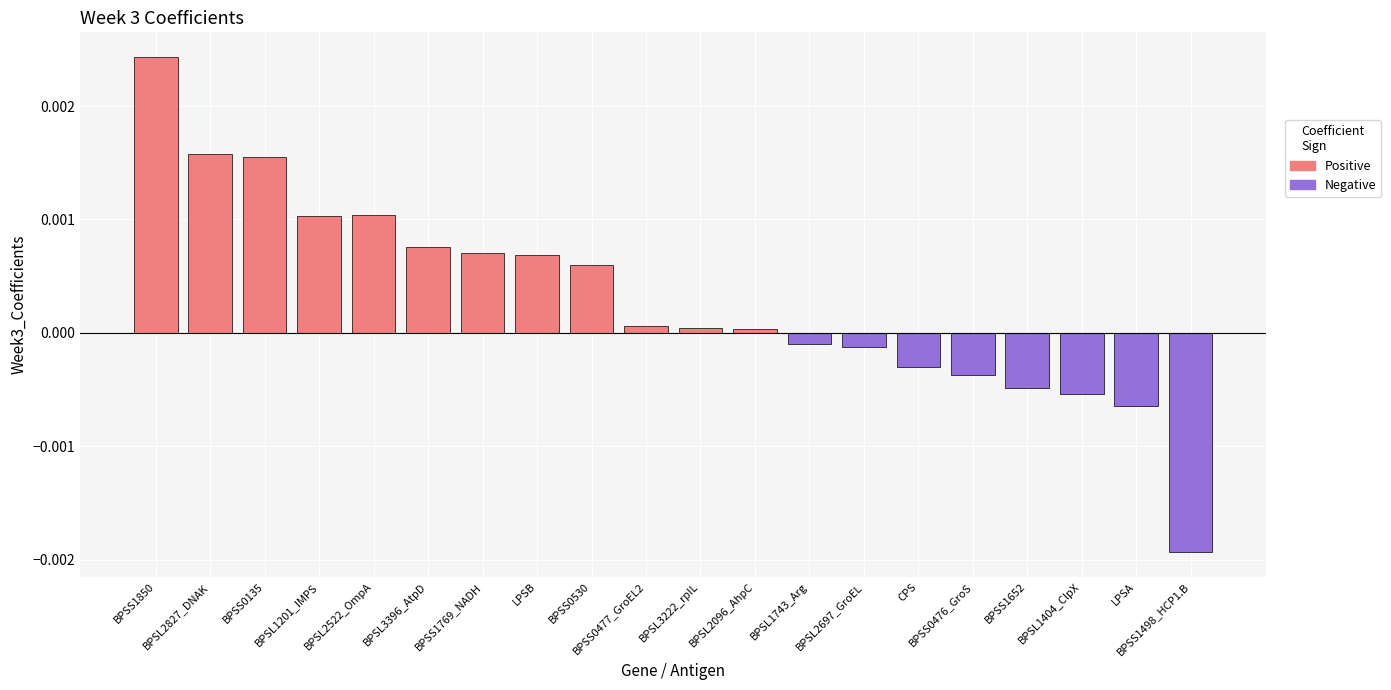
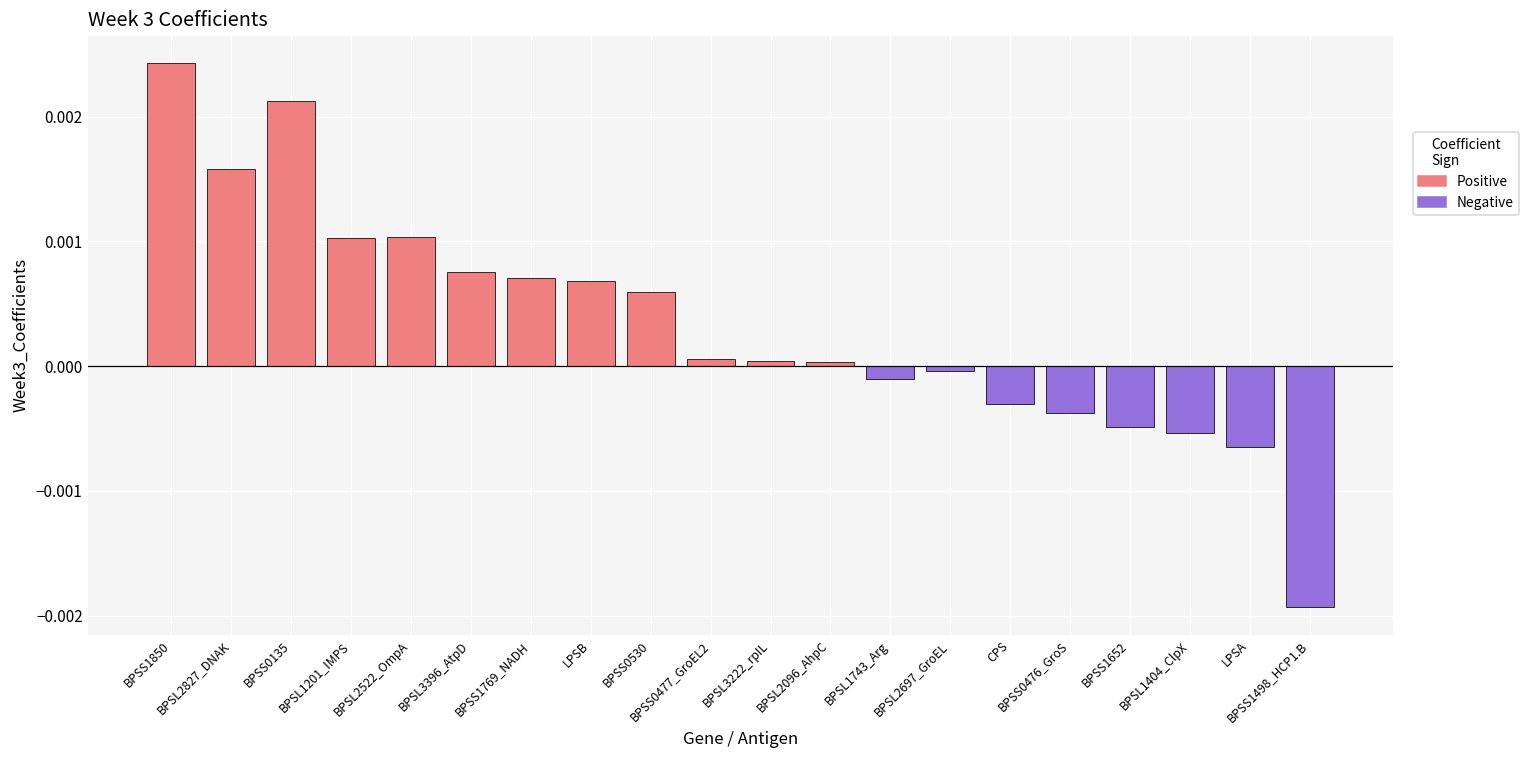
  {
    "Positive": {
      "BPSS1850": 0.00243,
      "BPSL2827_DNAK": 0.00158,
-     "BPSS0135": 0.00155,
+     "BPSS0135": 0.00213,
      "BPSL1201_IMPS": 0.00103,
      "BPSL2522_OmpA": 0.00104,
      "BPSL3396_AtpD": 0.00075,
      "BPSS1769_NADH": 0.00071,
      "LPSB": 0.00068,
      "BPSS0530": 0.00060,
      "BPSS0477_GroEL2": 0.00006,
      "BPSL3222_rpIL": 0.00004,
      "BPSL2096_AhpC": 0.00003,
      "BPSL1743_Arg": 0.00000,
      "BPSL2697_GroEL": 0.00000,
      "CPS": 0.00000,
      "BPSS0476_GroS": 0.00000,
      "BPSS1652": 0.00000,
      "BPSL1404_ClpX": 0.00000,
      "LPSA": 0.00000,
      "BPSS1498_HCP1.B": 0.00000
    },
    "Negative": {
      "BPSS1850": 0.00000,
      "BPSL2827_DNAK": 0.00000,
      "BPSS0135": 0.00000,
      "BPSL1201_IMPS": 0.00000,
      "BPSL2522_OmpA": 0.00000,
      "BPSL3396_AtpD": 0.00000,
      "BPSS1769_NADH": 0.00000,
      "LPSB": 0.00000,
      "BPSS0530": 0.00000,
      "BPSS0477_GroEL2": 0.00000,
      "BPSL3222_rpIL": 0.00000,
      "BPSL2096_AhpC": 0.00000,
      "BPSL1743_Arg": -0.00010,
-     "BPSL2697_GroEL": -0.00012,
+     "BPSL2697_GroEL": -0.00004,
      "CPS": -0.00030,
      "BPSS0476_GroS": -0.00037,
      "BPSS1652": -0.00049,
      "BPSL1404_ClpX": -0.00053,
      "LPSA": -0.00065,
      "BPSS1498_HCP1.B": -0.00193
    }
  }
